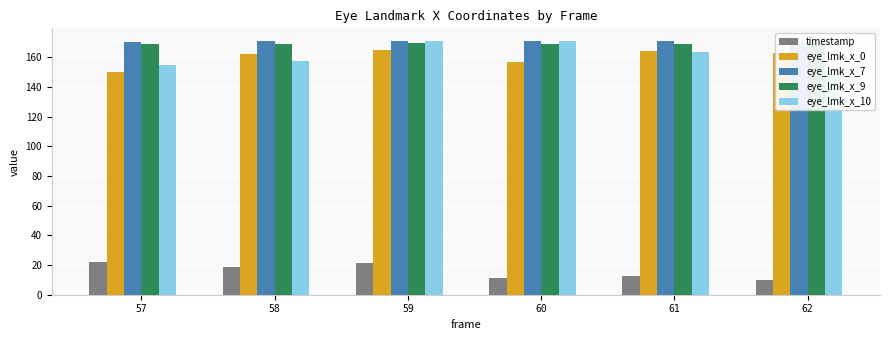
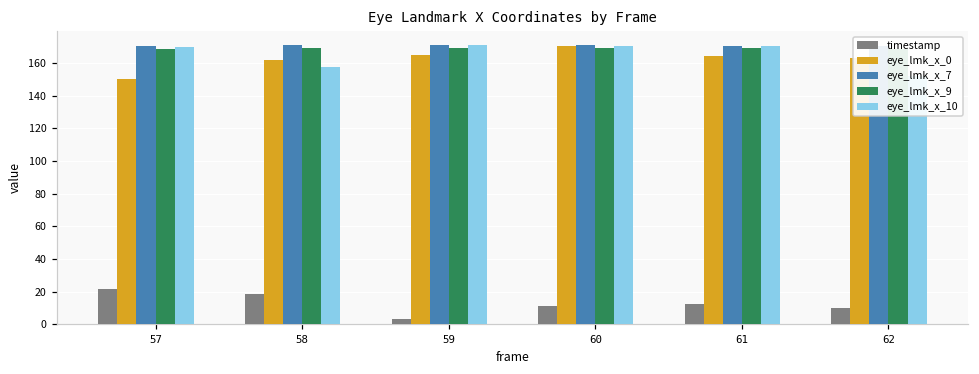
  {
    "timestamp": {
      "57": 22,
      "58": 18,
-     "59": 21,
+     "59": 3,
      "60": 11,
      "61": 12,
      "62": 10
    },
    "eye_lmk_x_0": {
      "57": 150,
      "58": 162,
      "59": 165,
-     "60": 157,
+     "60": 170,
      "61": 164
    },
    "eye_lmk_x_7": {
      "57": 170,
      "58": 171,
      "59": 171,
      "60": 171,
      "61": 171
    },
    "eye_lmk_x_9": {
      "57": 169,
      "58": 169,
      "59": 169,
      "60": 169,
      "61": 169
    },
    "eye_lmk_x_10": {
-     "57": 155,
+     "57": 170,
      "58": 157,
      "59": 171,
      "60": 171,
-     "61": 163
+     "61": 170
    }
  }
